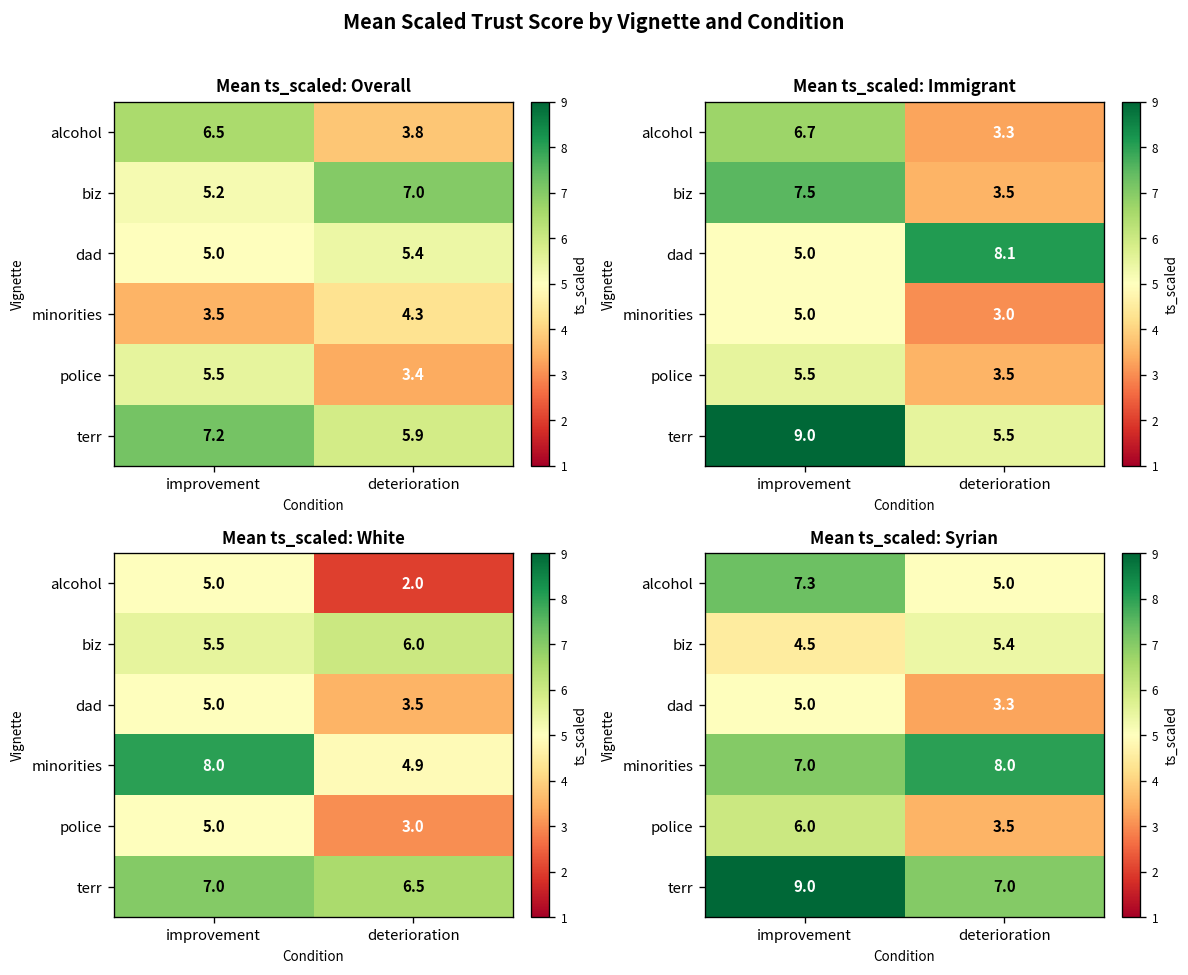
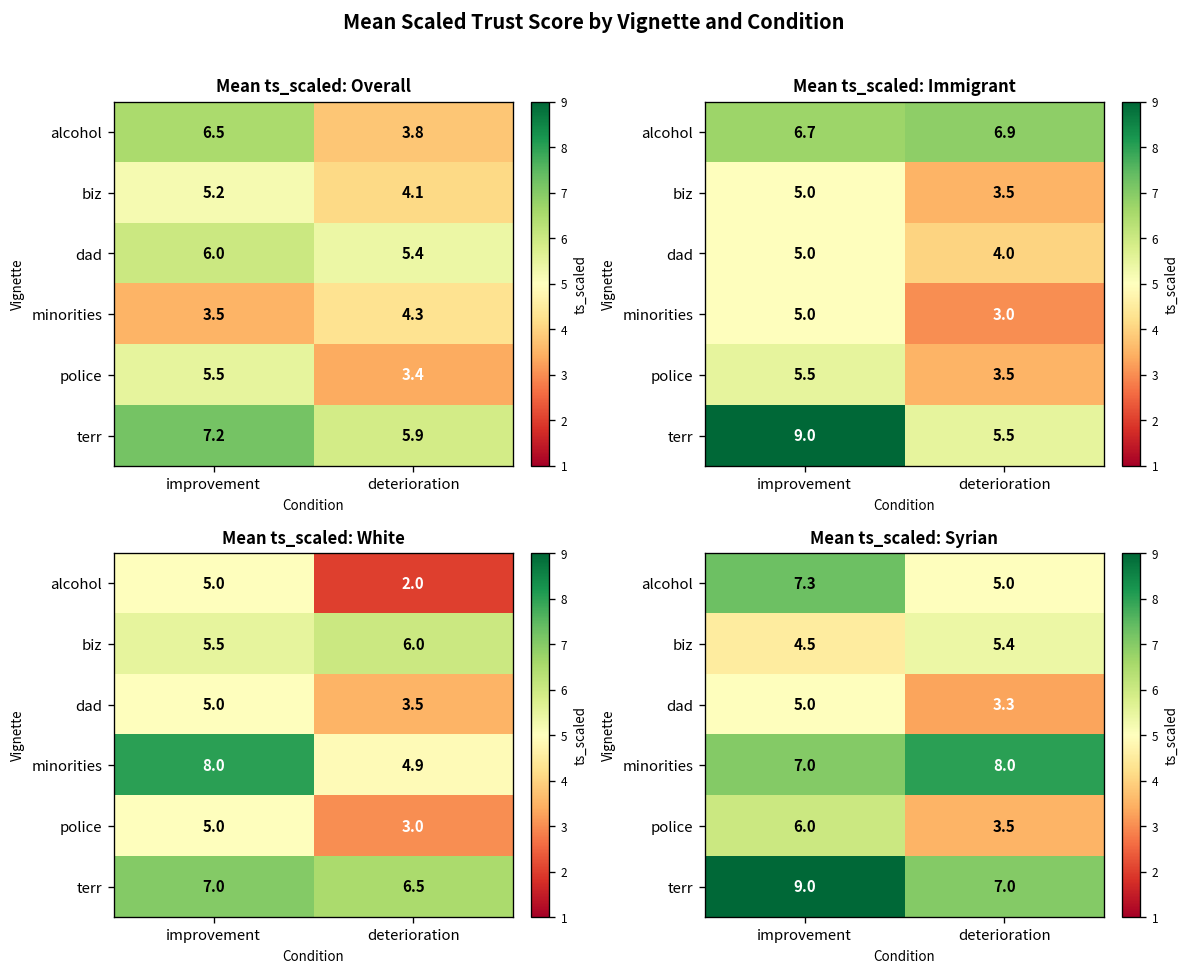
  {
    "Mean ts_scaled: Overall": {
      "alcohol": {
        "improvement": 6.5,
        "deterioration": 3.8
      },
      "biz": {
        "improvement": 5.2,
-       "deterioration": 7.0
+       "deterioration": 4.1
      },
      "dad": {
-       "improvement": 5.0,
+       "improvement": 6.0,
        "deterioration": 5.4
      },
      "minorities": {
        "improvement": 3.5,
        "deterioration": 4.3
      },
      "police": {
        "improvement": 5.5,
        "deterioration": 3.4
      },
      "terr": {
        "improvement": 7.2,
        "deterioration": 5.9
      }
    },
    "Mean ts_scaled: Immigrant": {
      "alcohol": {
        "improvement": 6.7,
-       "deterioration": 3.3
+       "deterioration": 6.9
      },
      "biz": {
-       "improvement": 7.5,
+       "improvement": 5.0,
        "deterioration": 3.5
      },
      "dad": {
        "improvement": 5.0,
-       "deterioration": 8.1
+       "deterioration": 4.0
      },
      "minorities": {
        "improvement": 5.0,
        "deterioration": 3.0
      },
      "police": {
        "improvement": 5.5,
        "deterioration": 3.5
      },
      "terr": {
        "improvement": 9.0,
        "deterioration": 5.5
      }
    },
    "Mean ts_scaled: White": {
      "alcohol": {
        "improvement": 5.0,
        "deterioration": 2.0
      },
      "biz": {
        "improvement": 5.5,
        "deterioration": 6.0
      },
      "dad": {
        "improvement": 5.0,
        "deterioration": 3.5
      },
      "minorities": {
        "improvement": 8.0,
        "deterioration": 4.9
      },
      "police": {
        "improvement": 5.0,
        "deterioration": 3.0
      },
      "terr": {
        "improvement": 7.0,
        "deterioration": 6.5
      }
    },
    "Mean ts_scaled: Syrian": {
      "alcohol": {
        "improvement": 7.3,
        "deterioration": 5.0
      },
      "biz": {
        "improvement": 4.5,
        "deterioration": 5.4
      },
      "dad": {
        "improvement": 5.0,
        "deterioration": 3.3
      },
      "minorities": {
        "improvement": 7.0,
        "deterioration": 8.0
      },
      "police": {
        "improvement": 6.0,
        "deterioration": 3.5
      },
      "terr": {
        "improvement": 9.0,
        "deterioration": 7.0
      }
    }
  }
